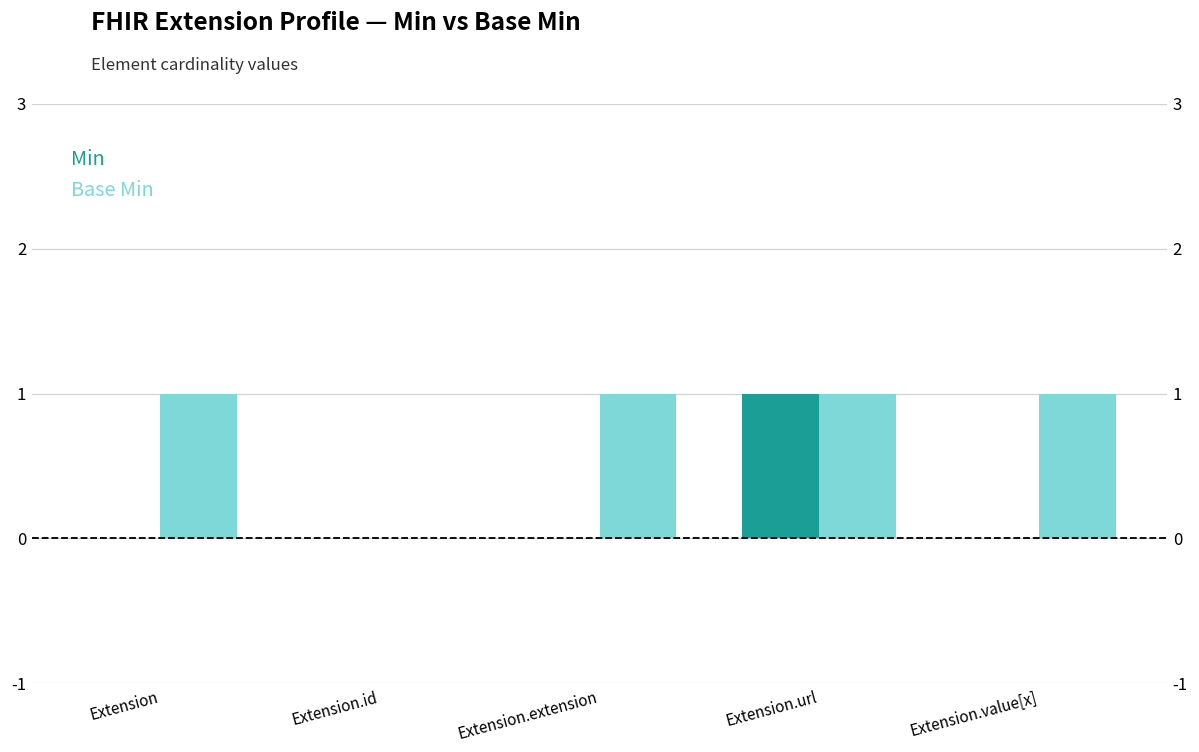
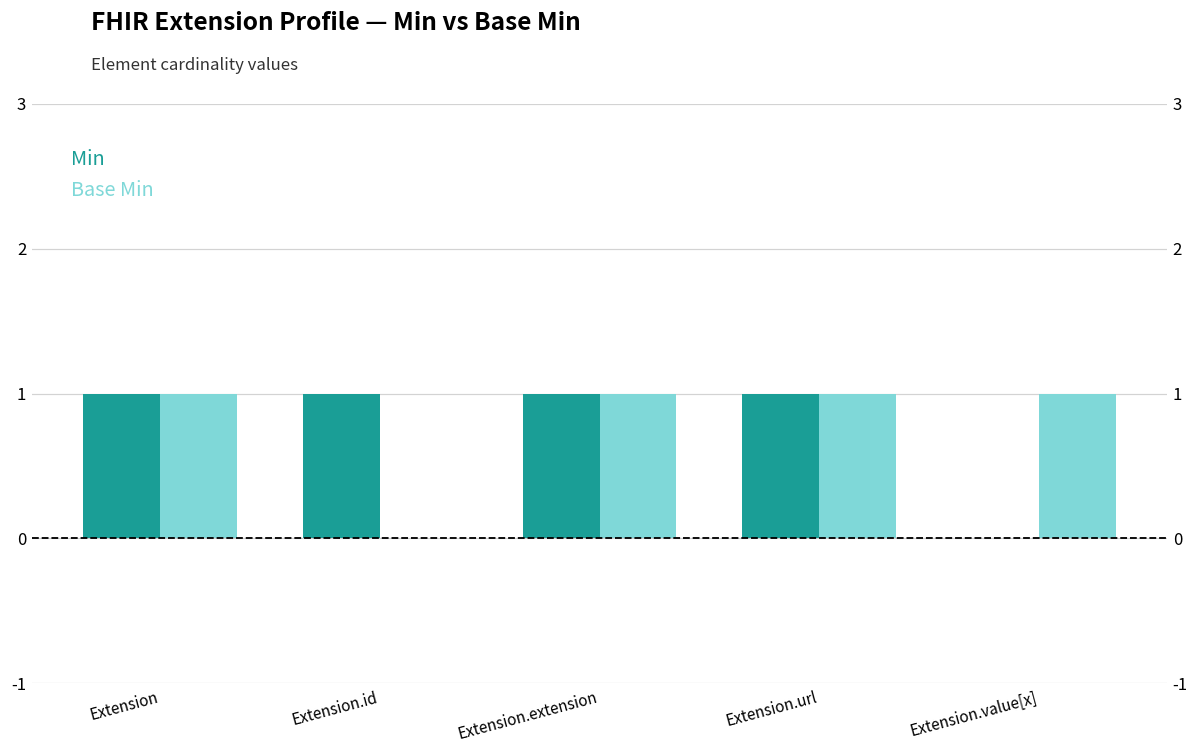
  {
    "Min": {
-     "Extension": 0,
-     "Extension.id": 0,
-     "Extension.extension": 0,
+     "Extension": 1,
+     "Extension.id": 1,
+     "Extension.extension": 1,
      "Extension.url": 1,
      "Extension.value[x]": 0
    },
    "Base Min": {
      "Extension": 1,
      "Extension.id": 0,
      "Extension.extension": 1,
      "Extension.url": 1,
      "Extension.value[x]": 1
    }
  }
